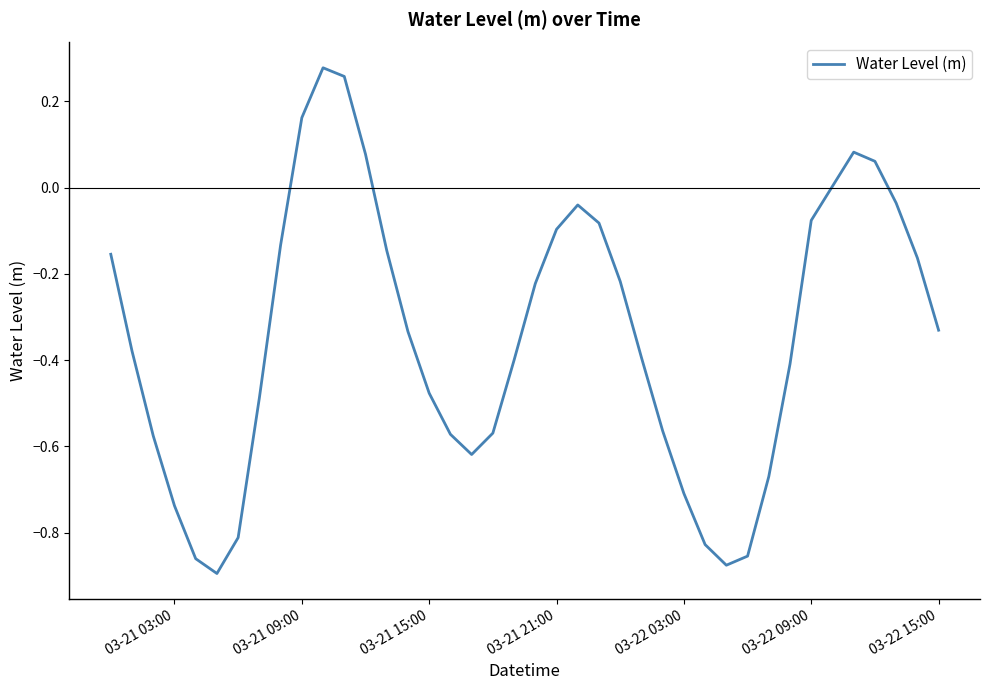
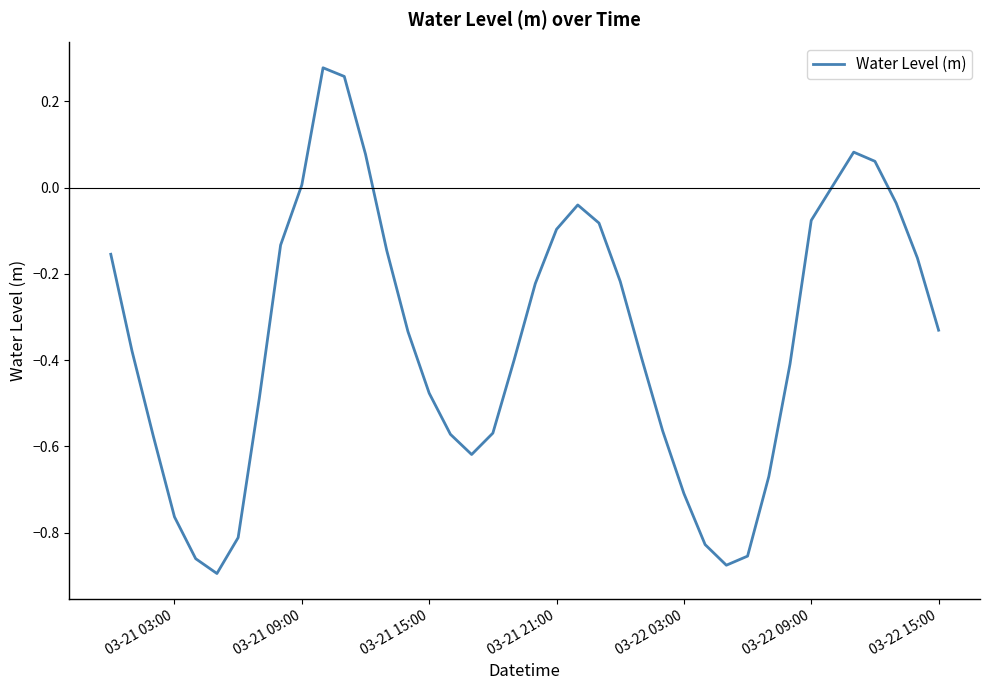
  {
-   "03-21 03:00": -0.74,
-   "03-21 09:00": 0.16,
+   "03-21 03:00": -0.76,
+   "03-21 09:00": 0.01,
    "03-21 15:00": -0.48,
    "03-21 21:00": -0.10,
    "03-22 03:00": -0.71,
    "03-22 09:00": -0.08,
    "03-22 15:00": -0.33
  }
